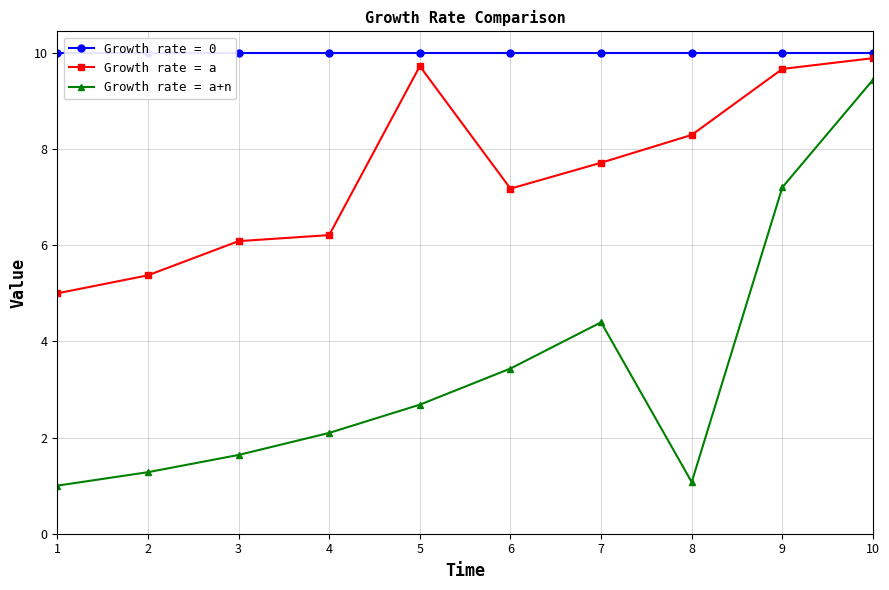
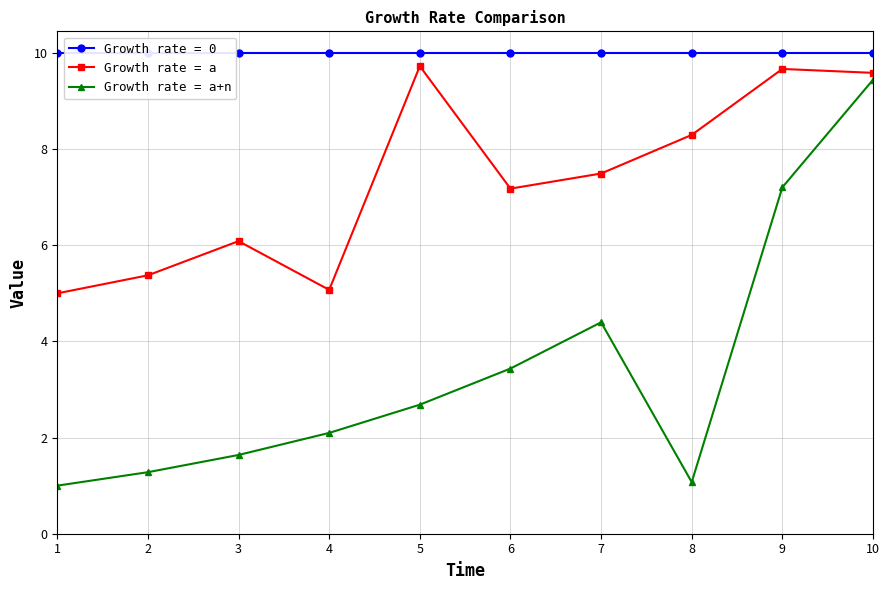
  {
    "Growth rate = 0": {
      "1": 10.0,
      "3": 10.0,
      "4": 10.0,
      "5": 10.0,
      "6": 10.0,
      "7": 10.0,
      "8": 10.0,
      "9": 10.0,
      "10": 10.0
    },
    "Growth rate = a": {
      "1": 5.0,
      "2": 5.4,
      "3": 6.1,
-     "4": 6.2,
+     "4": 5.1,
      "5": 9.7,
      "6": 7.2,
-     "7": 7.7,
+     "7": 7.5,
      "8": 8.3,
      "9": 9.7,
-     "10": 9.9
+     "10": 9.6
    },
    "Growth rate = a+n": {
      "1": 1.0,
      "2": 1.3,
      "3": 1.6,
      "4": 2.1,
      "5": 2.7,
      "6": 3.4,
      "7": 4.4,
      "8": 1.1,
      "9": 7.2,
      "10": 9.4
    }
  }
